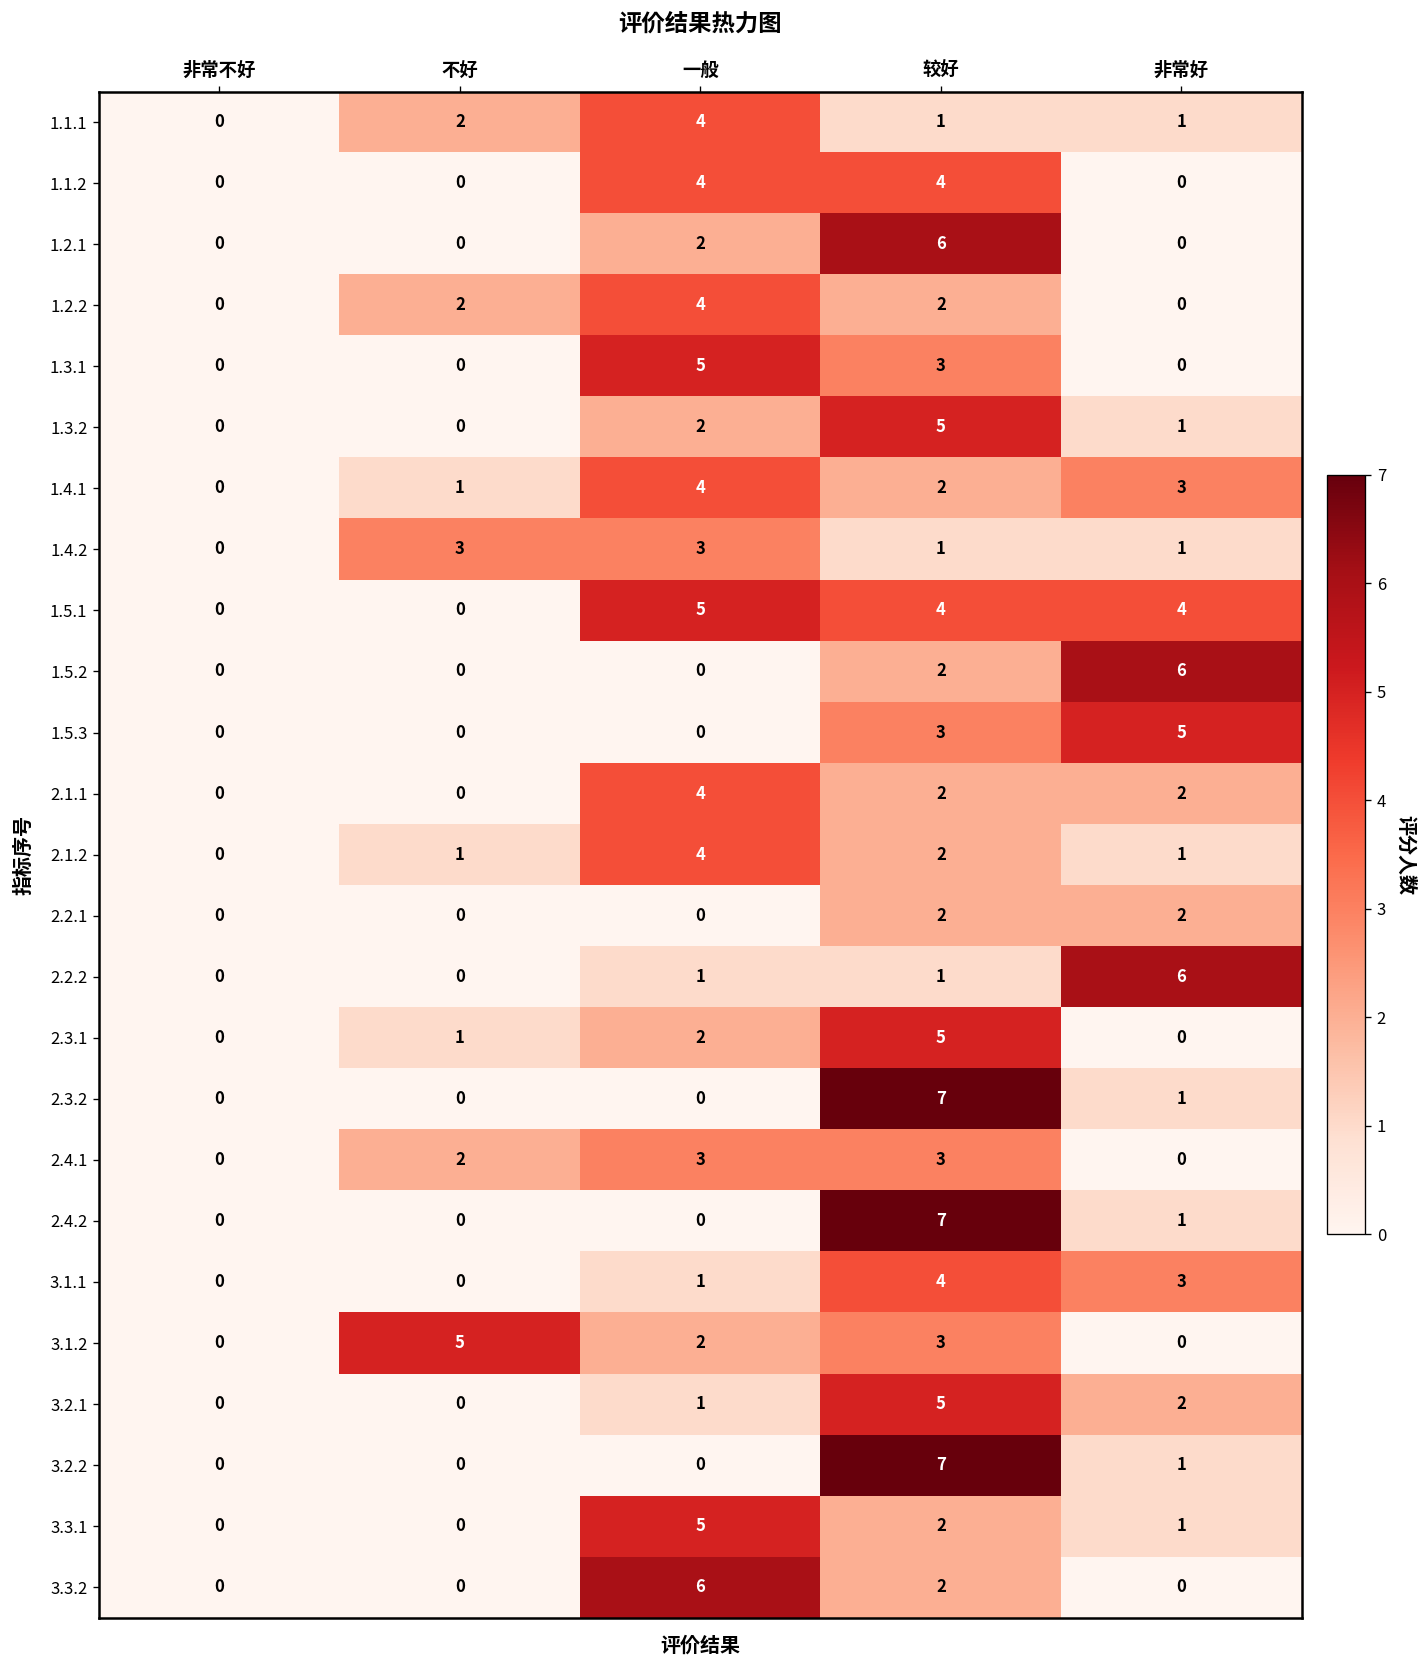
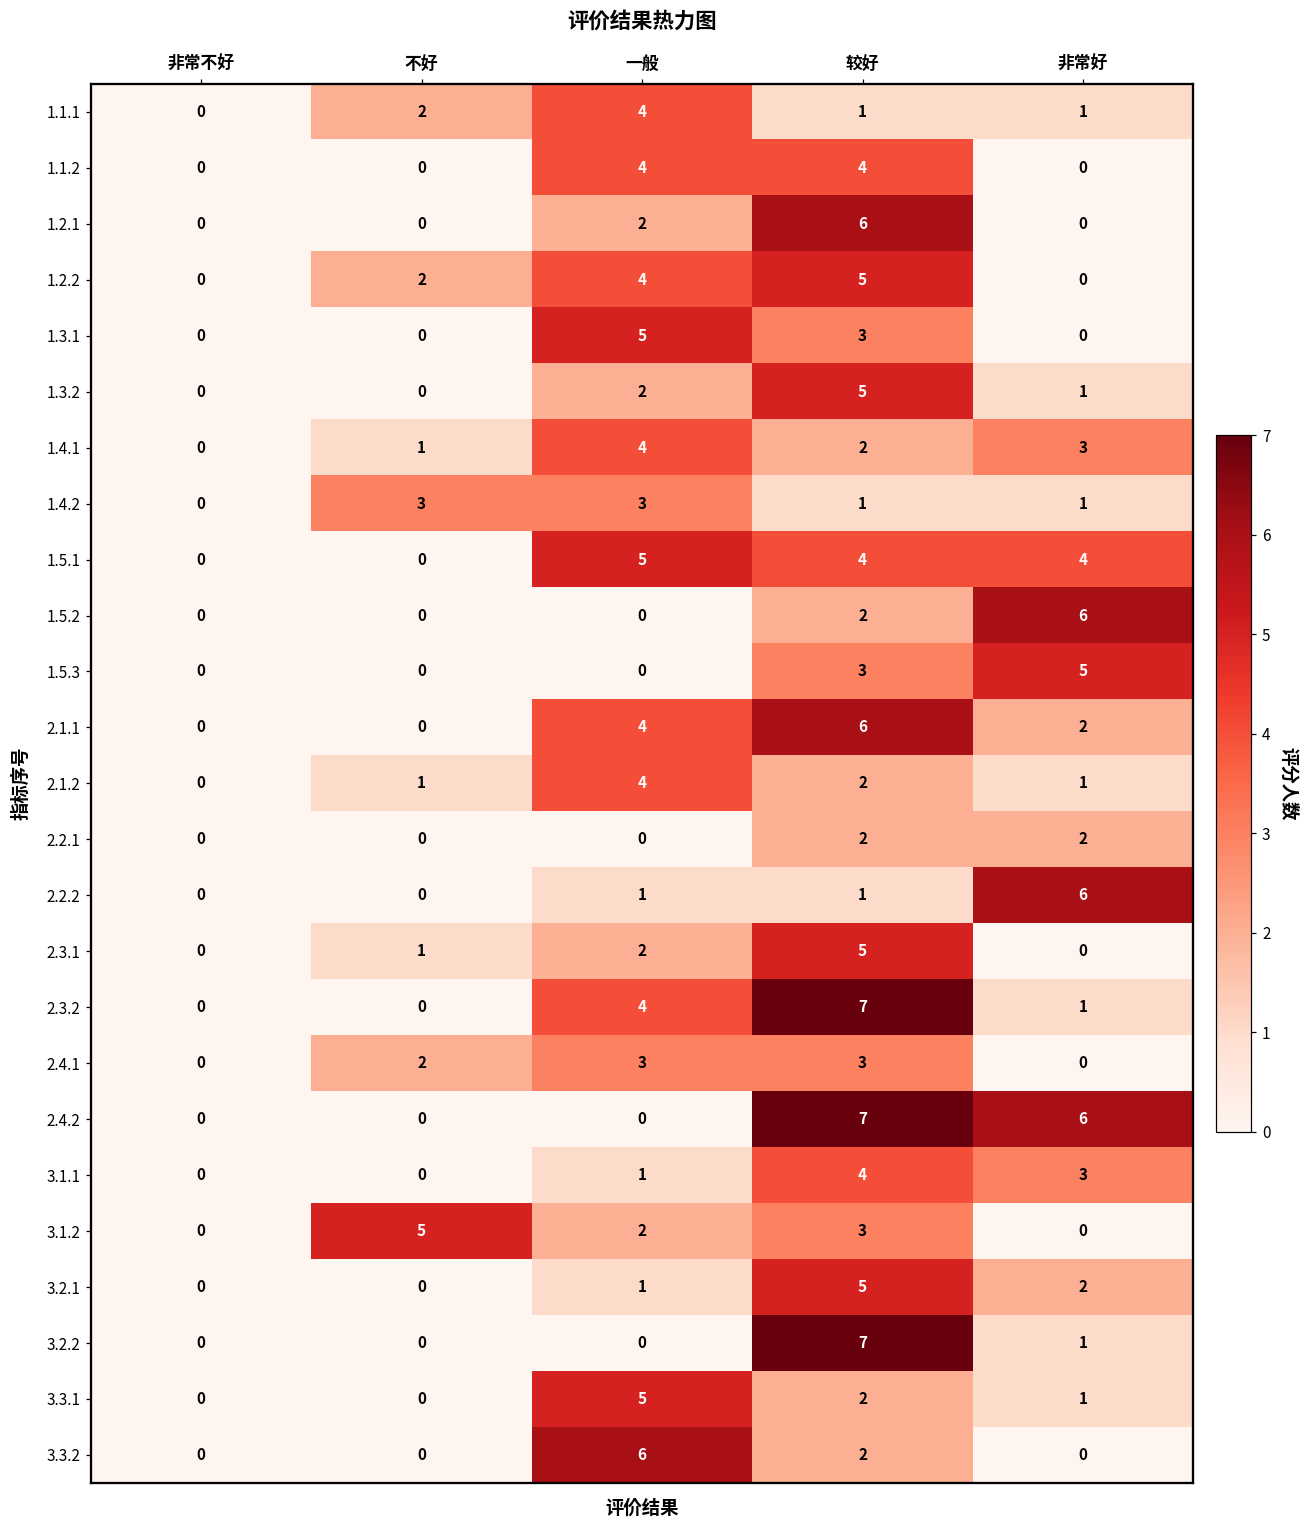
  {
    "1.1.1": {
      "非常不好": 0,
      "不好": 2,
      "一般": 4,
      "较好": 1,
      "非常好": 1
    },
    "1.1.2": {
      "非常不好": 0,
      "不好": 0,
      "一般": 4,
      "较好": 4,
      "非常好": 0
    },
    "1.2.1": {
      "非常不好": 0,
      "不好": 0,
      "一般": 2,
      "较好": 6,
      "非常好": 0
    },
    "1.2.2": {
      "非常不好": 0,
      "不好": 2,
      "一般": 4,
-     "较好": 2,
+     "较好": 5,
      "非常好": 0
    },
    "1.3.1": {
      "非常不好": 0,
      "不好": 0,
      "一般": 5,
      "较好": 3,
      "非常好": 0
    },
    "1.3.2": {
      "非常不好": 0,
      "不好": 0,
      "一般": 2,
      "较好": 5,
      "非常好": 1
    },
    "1.4.1": {
      "非常不好": 0,
      "不好": 1,
      "一般": 4,
      "较好": 2,
      "非常好": 3
    },
    "1.4.2": {
      "非常不好": 0,
      "不好": 3,
      "一般": 3,
      "较好": 1,
      "非常好": 1
    },
    "1.5.1": {
      "非常不好": 0,
      "不好": 0,
      "一般": 5,
      "较好": 4,
      "非常好": 4
    },
    "1.5.2": {
      "非常不好": 0,
      "不好": 0,
      "一般": 0,
      "较好": 2,
      "非常好": 6
    },
    "1.5.3": {
      "非常不好": 0,
      "不好": 0,
      "一般": 0,
      "较好": 3,
      "非常好": 5
    },
    "2.1.1": {
      "非常不好": 0,
      "不好": 0,
      "一般": 4,
-     "较好": 2,
+     "较好": 6,
      "非常好": 2
    },
    "2.1.2": {
      "非常不好": 0,
      "不好": 1,
      "一般": 4,
      "较好": 2,
      "非常好": 1
    },
    "2.2.1": {
      "非常不好": 0,
      "不好": 0,
      "一般": 0,
      "较好": 2,
      "非常好": 2
    },
    "2.2.2": {
      "非常不好": 0,
      "不好": 0,
      "一般": 1,
      "较好": 1,
      "非常好": 6
    },
    "2.3.1": {
      "非常不好": 0,
      "不好": 1,
      "一般": 2,
      "较好": 5,
      "非常好": 0
    },
    "2.3.2": {
      "非常不好": 0,
      "不好": 0,
-     "一般": 0,
+     "一般": 4,
      "较好": 7,
      "非常好": 1
    },
    "2.4.1": {
      "非常不好": 0,
      "不好": 2,
      "一般": 3,
      "较好": 3,
      "非常好": 0
    },
    "2.4.2": {
      "非常不好": 0,
      "不好": 0,
      "一般": 0,
      "较好": 7,
-     "非常好": 1
+     "非常好": 6
    },
    "3.1.1": {
      "非常不好": 0,
      "不好": 0,
      "一般": 1,
      "较好": 4,
      "非常好": 3
    },
    "3.1.2": {
      "非常不好": 0,
      "不好": 5,
      "一般": 2,
      "较好": 3,
      "非常好": 0
    },
    "3.2.1": {
      "非常不好": 0,
      "不好": 0,
      "一般": 1,
      "较好": 5,
      "非常好": 2
    },
    "3.2.2": {
      "非常不好": 0,
      "不好": 0,
      "一般": 0,
      "较好": 7,
      "非常好": 1
    },
    "3.3.1": {
      "非常不好": 0,
      "不好": 0,
      "一般": 5,
      "较好": 2,
      "非常好": 1
    },
    "3.3.2": {
      "非常不好": 0,
      "不好": 0,
      "一般": 6,
      "较好": 2,
      "非常好": 0
    }
  }
